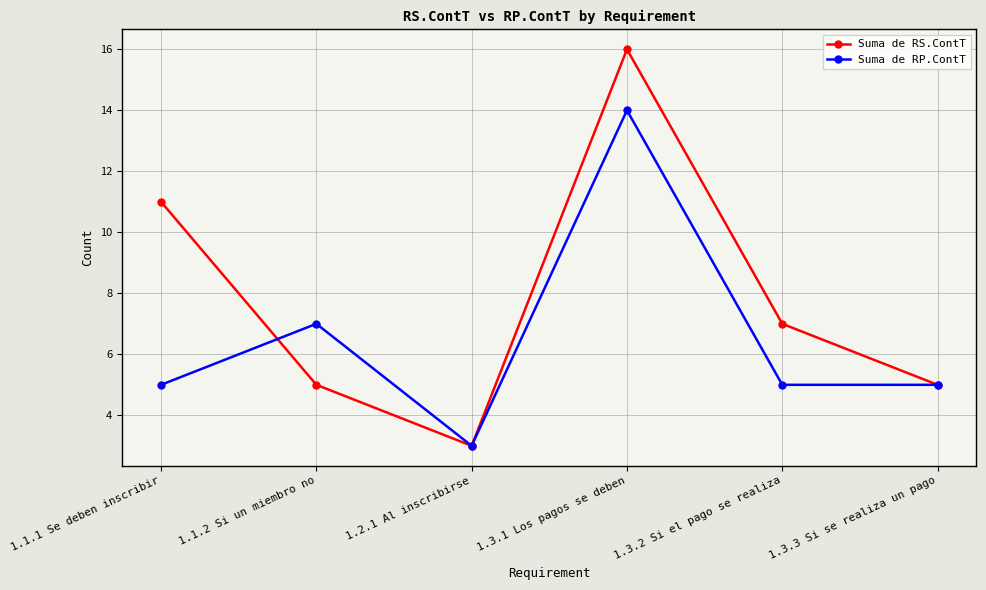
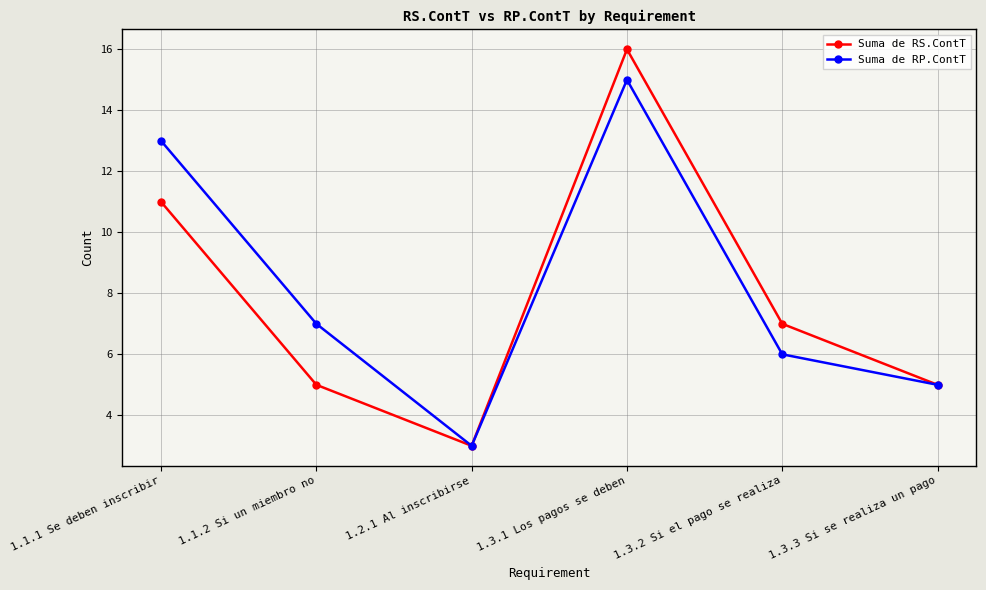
  {
    "Suma de RS.ContT": {
      "1.1.1 Se deben inscribir": 11,
      "1.1.2 Si un miembro no": 5,
      "1.3.1 Los pagos se deben": 16,
      "1.3.2 Si el pago se realiza": 7
    },
    "Suma de RP.ContT": {
-     "1.1.1 Se deben inscribir": 5,
+     "1.1.1 Se deben inscribir": 13,
      "1.1.2 Si un miembro no": 7,
-     "1.3.1 Los pagos se deben": 14,
-     "1.3.2 Si el pago se realiza": 5
+     "1.3.1 Los pagos se deben": 15,
+     "1.3.2 Si el pago se realiza": 6
    }
  }
